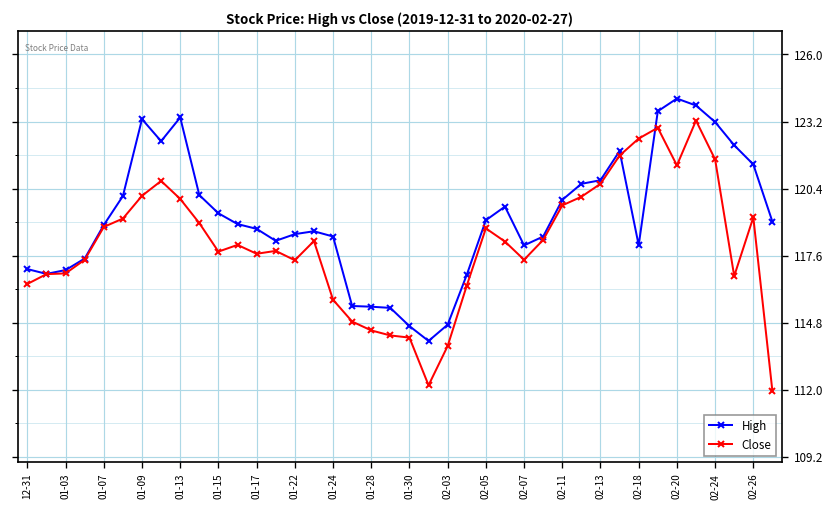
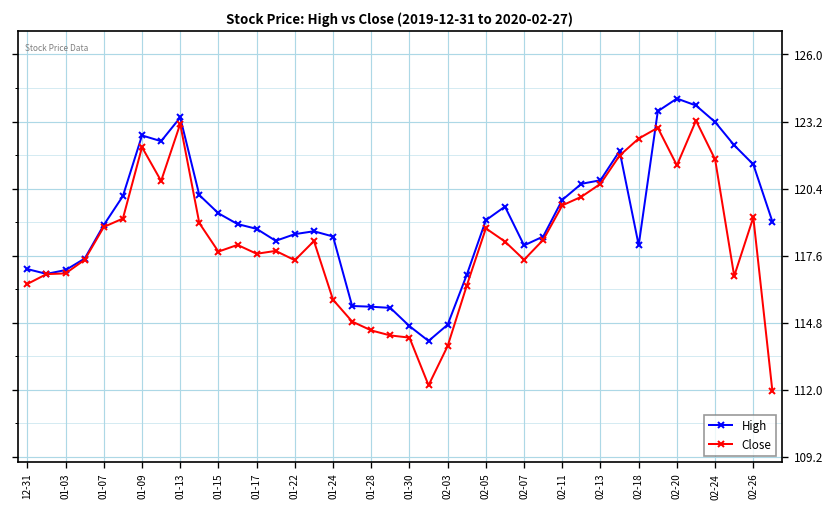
  {
    "High": {
      "12-31": 117.0,
      "01-03": 117.0,
-     "01-09": 123.3,
+     "01-09": 122.6,
      "01-13": 123.4,
      "01-15": 119.4,
      "01-17": 118.7,
      "01-22": 118.5,
      "01-24": 118.4,
      "01-28": 115.5,
      "01-30": 114.7,
      "02-03": 114.7,
      "02-05": 119.1,
      "02-07": 118.0,
      "02-11": 119.9,
      "02-13": 120.8,
      "02-18": 118.0,
      "02-20": 124.2,
      "02-24": 123.2,
      "02-26": 121.4
    },
    "Close": {
      "12-31": 116.4,
      "01-03": 116.9,
-     "01-09": 120.1,
-     "01-13": 120.0,
+     "01-09": 122.1,
+     "01-13": 123.1,
      "01-15": 117.8,
      "01-17": 117.7,
      "01-22": 117.4,
      "01-24": 115.8,
      "01-28": 114.5,
      "01-30": 114.2,
      "02-03": 113.8,
      "02-05": 118.7,
      "02-07": 117.4,
      "02-11": 119.7,
      "02-13": 120.6,
      "02-18": 122.5,
      "02-20": 121.4,
      "02-24": 121.6,
      "02-26": 119.2
    }
  }
